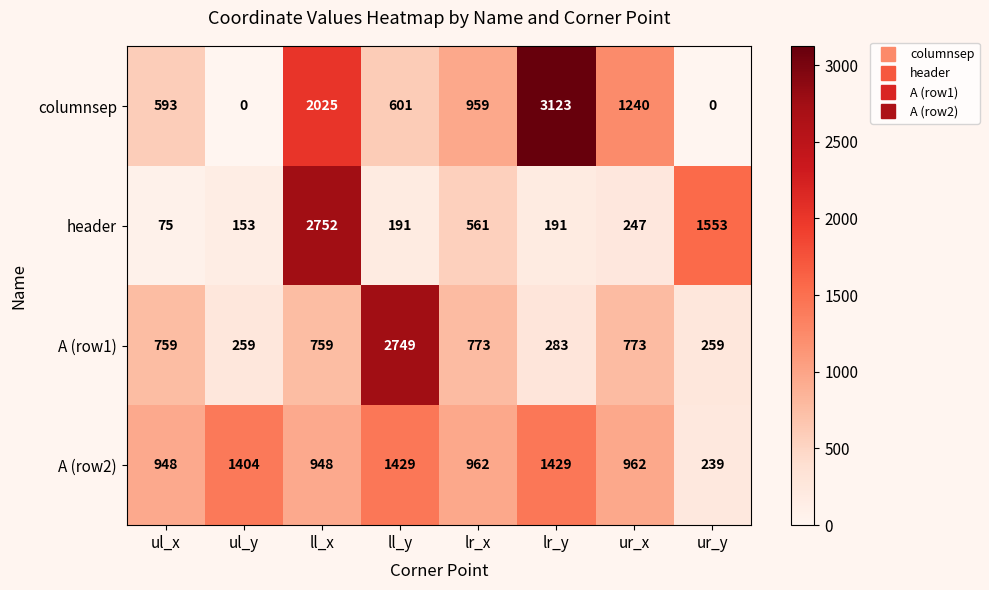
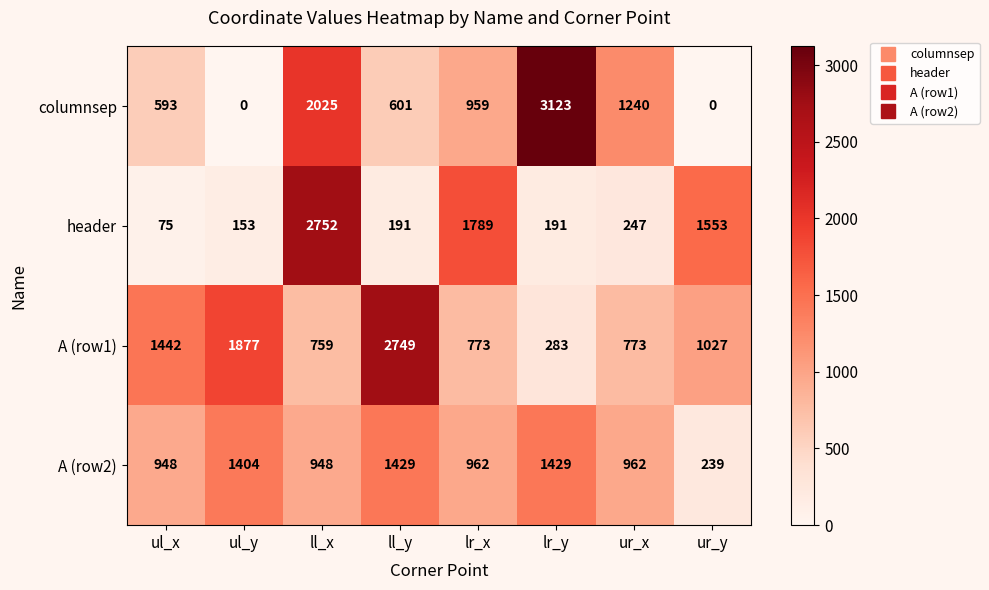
  {
    "columnsep": {
      "ul_x": 593,
      "ul_y": 0,
      "ll_x": 2025,
      "ll_y": 601,
      "lr_x": 959,
      "lr_y": 3123,
      "ur_x": 1240,
      "ur_y": 0
    },
    "header": {
      "ul_x": 75,
      "ul_y": 153,
      "ll_x": 2752,
      "ll_y": 191,
-     "lr_x": 561,
+     "lr_x": 1789,
      "lr_y": 191,
      "ur_x": 247,
      "ur_y": 1553
    },
    "A (row1)": {
-     "ul_x": 759,
-     "ul_y": 259,
+     "ul_x": 1442,
+     "ul_y": 1877,
      "ll_x": 759,
      "ll_y": 2749,
      "lr_x": 773,
      "lr_y": 283,
      "ur_x": 773,
-     "ur_y": 259
+     "ur_y": 1027
    },
    "A (row2)": {
      "ul_x": 948,
      "ul_y": 1404,
      "ll_x": 948,
      "ll_y": 1429,
      "lr_x": 962,
      "lr_y": 1429,
      "ur_x": 962,
      "ur_y": 239
    }
  }
